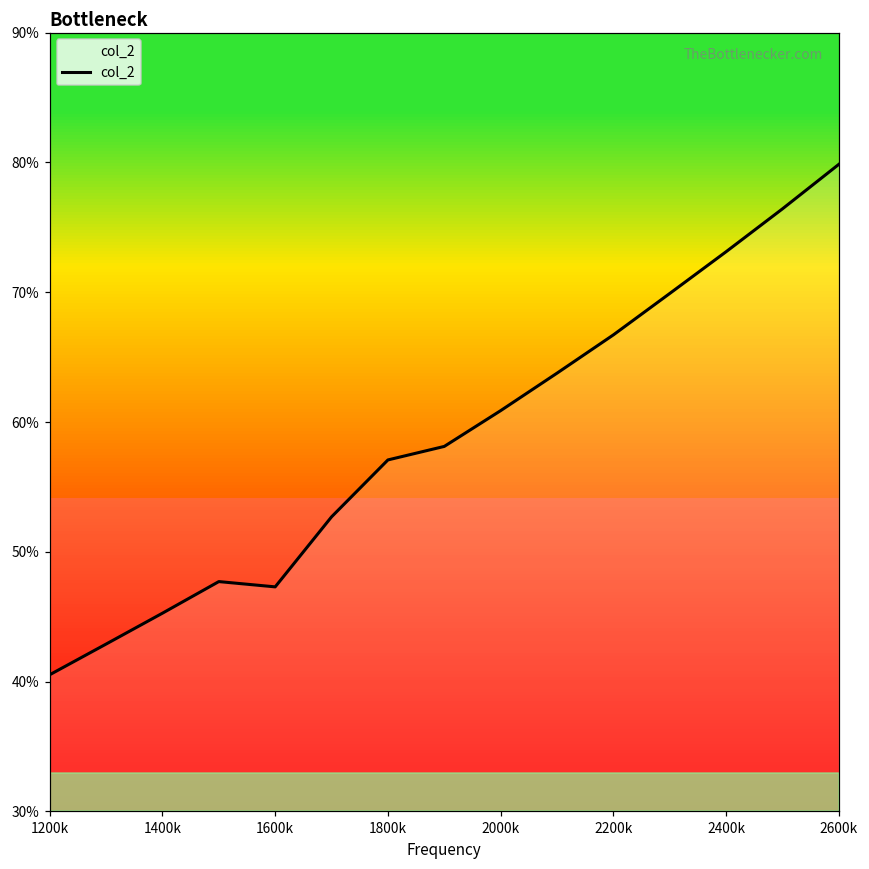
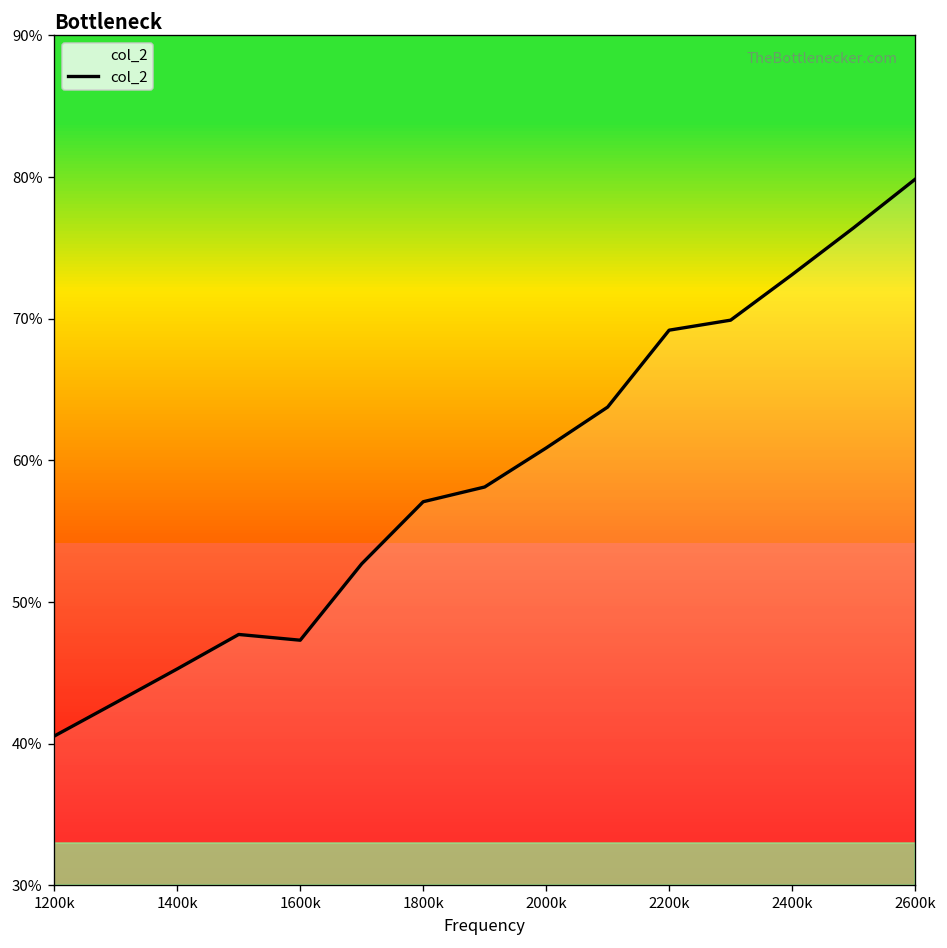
  {
    "1200k": "40.5%",
    "1400k": "45.3%",
    "1600k": "47.3%",
    "1800k": "57.1%",
    "2000k": "60.9%",
-   "2200k": "66.7%",
+   "2200k": "69.2%",
    "2400k": "73.1%",
    "2600k": "79.8%"
  }
